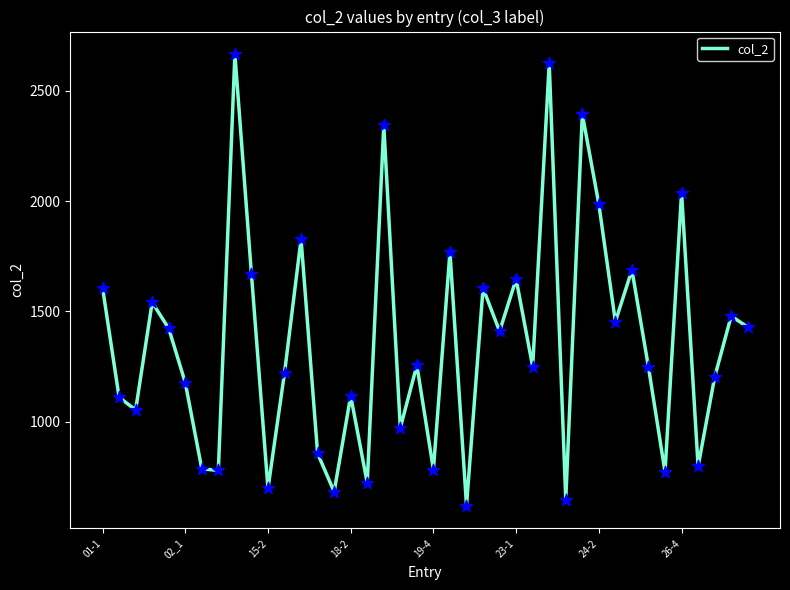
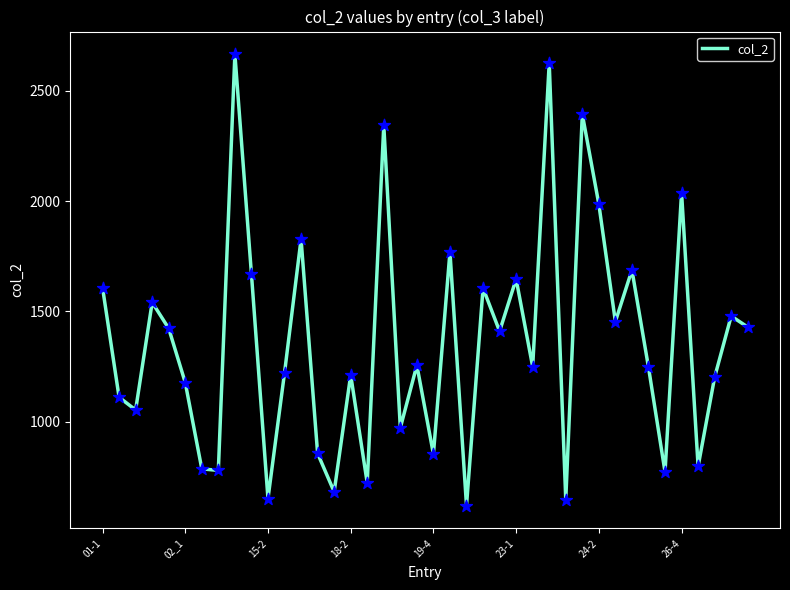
  {
    "01-1": 1610,
    "02_1": 1180,
-   "15-2": 700,
-   "18-2": 1120,
-   "19-4": 780,
+   "15-2": 650,
+   "18-2": 1210,
+   "19-4": 850,
    "23-1": 1650,
    "24-2": 1990,
    "26-4": 2040
  }
